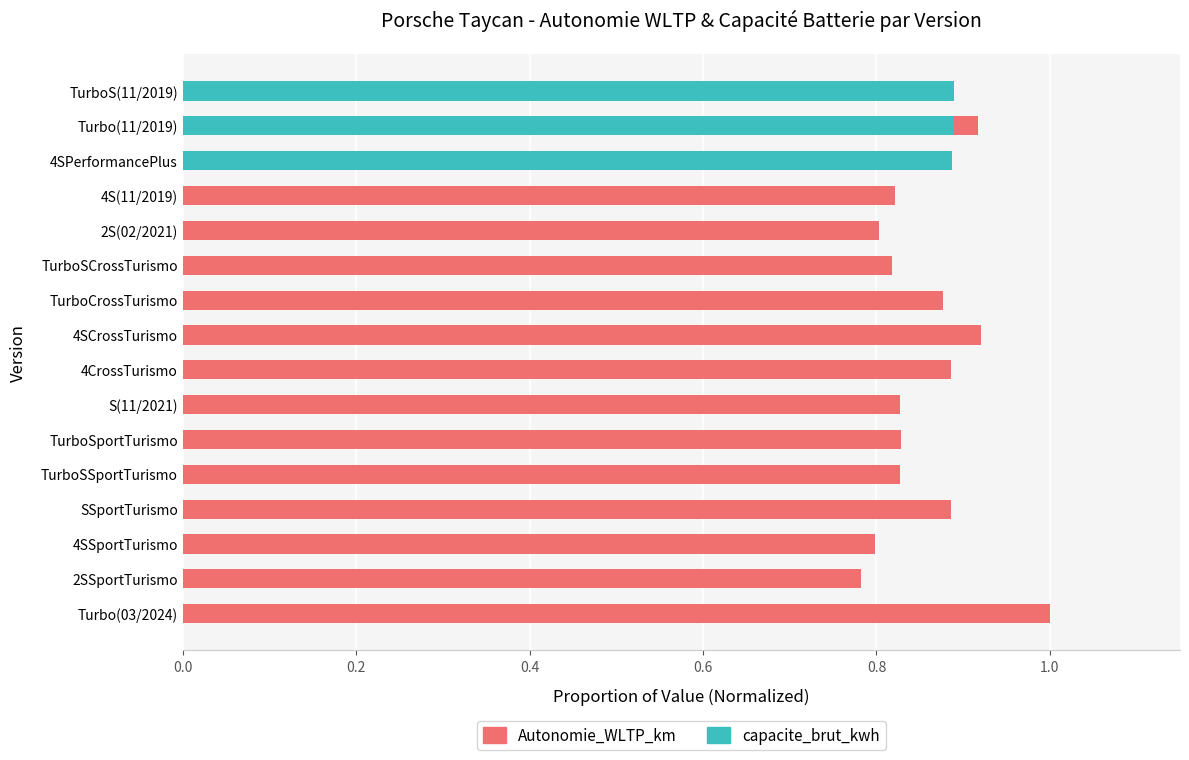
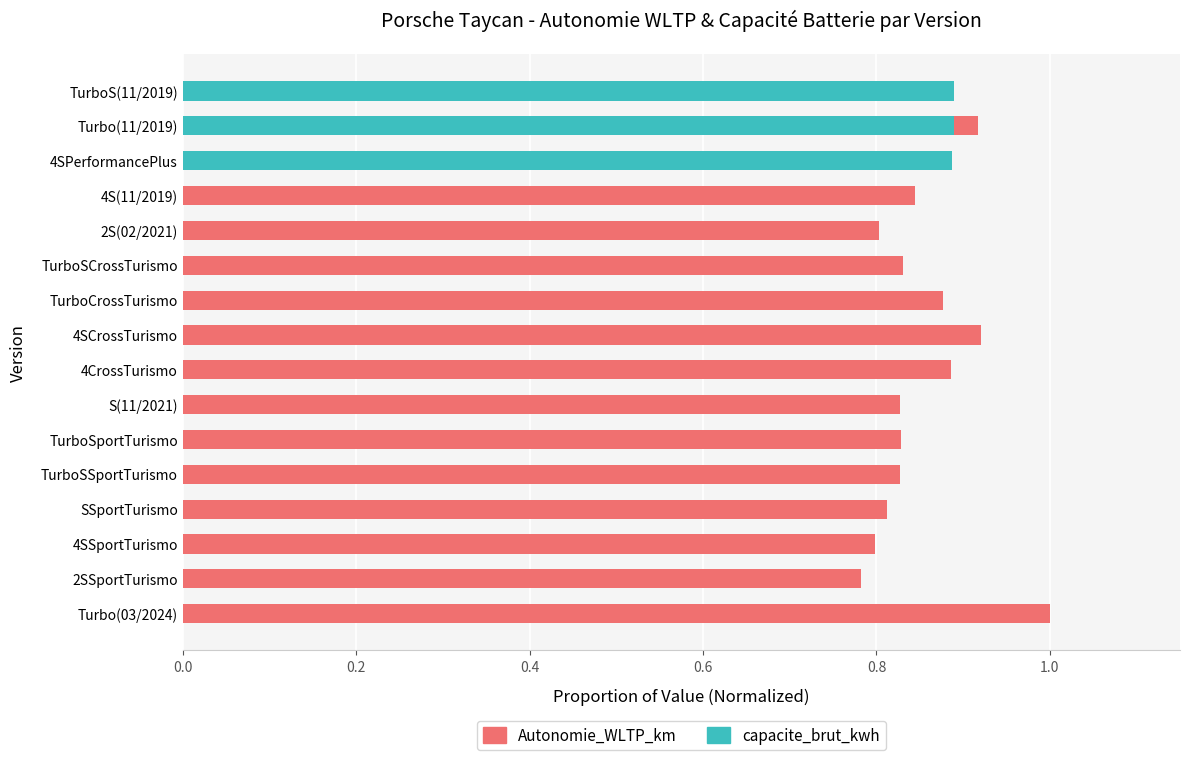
  {
    "Autonomie_WLTP_km": {
      "Turbo(11/2019)": 0.92,
-     "4S(11/2019)": 0.82,
+     "4S(11/2019)": 0.84,
      "2S(02/2021)": 0.80,
-     "TurboSCrossTurismo": 0.82,
+     "TurboSCrossTurismo": 0.83,
      "TurboCrossTurismo": 0.88,
      "4SCrossTurismo": 0.92,
      "4CrossTurismo": 0.89,
      "S(11/2021)": 0.83,
      "TurboSportTurismo": 0.83,
      "TurboSSportTurismo": 0.83,
-     "SSportTurismo": 0.89,
+     "SSportTurismo": 0.81,
      "4SSportTurismo": 0.80,
      "2SSportTurismo": 0.78,
      "Turbo(03/2024)": 1.00
    },
    "capacite_brut_kwh": {
      "TurboS(11/2019)": 0.89,
      "4SPerformancePlus": 0.89
    }
  }
